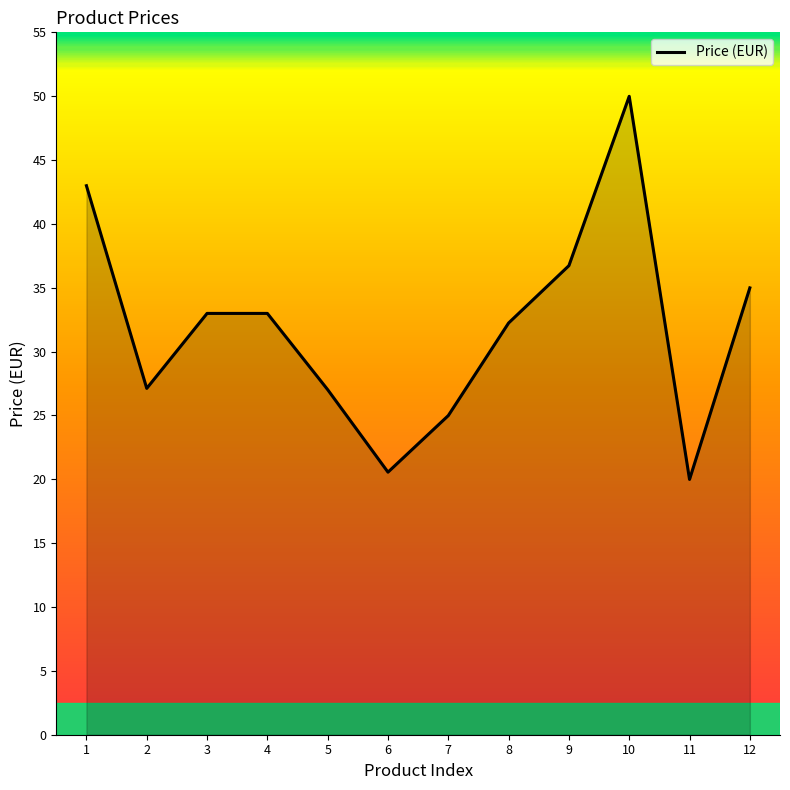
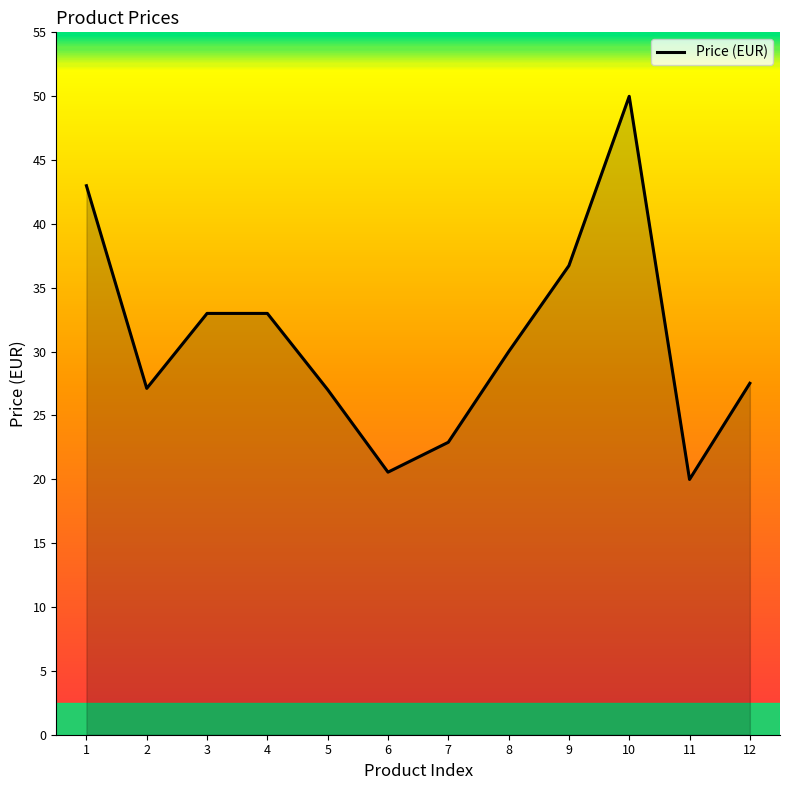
  {
    "1": 43.0,
    "2": 27.1,
    "3": 33.0,
    "4": 33.0,
    "5": 27.0,
    "6": 20.6,
-   "7": 25.0,
-   "8": 32.2,
+   "7": 22.9,
+   "8": 30.0,
    "9": 36.7,
    "10": 50.0,
    "11": 20.0,
-   "12": 35.0
+   "12": 27.5
  }
